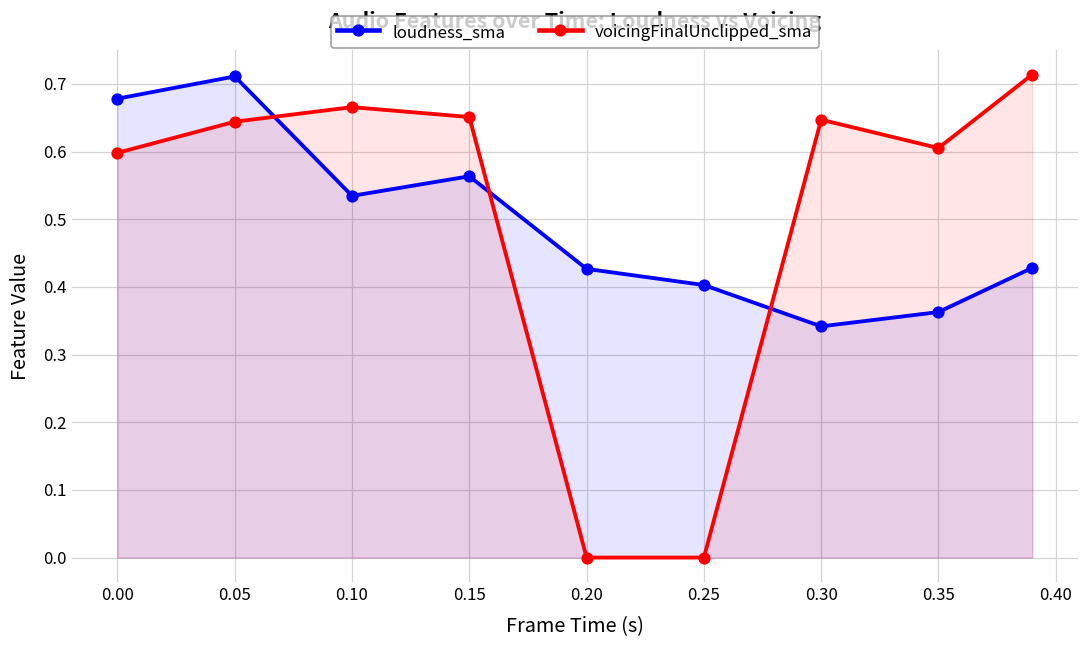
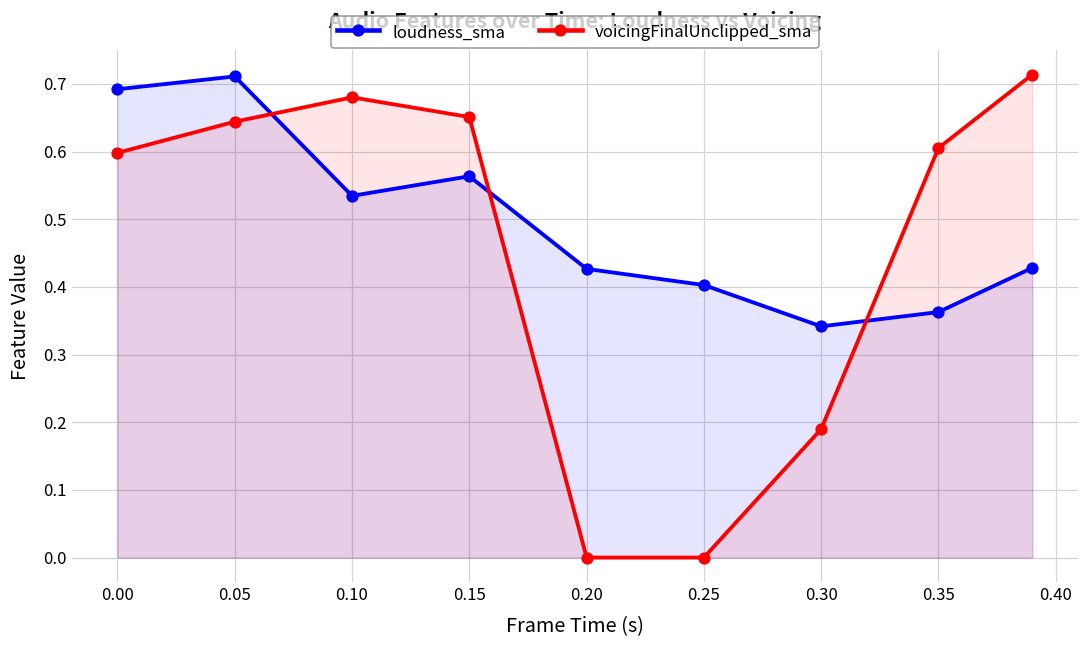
  {
    "loudness_sma": {
-     "0.00": 0.68,
+     "0.00": 0.69,
      "0.05": 0.71,
      "0.10": 0.53,
      "0.15": 0.56,
      "0.20": 0.43,
      "0.25": 0.40,
      "0.30": 0.34,
      "0.35": 0.36
    },
    "voicingFinalUnclipped_sma": {
      "0.00": 0.60,
      "0.05": 0.64,
-     "0.10": 0.67,
+     "0.10": 0.68,
      "0.15": 0.65,
      "0.20": 0.00,
      "0.25": 0.00,
-     "0.30": 0.65,
+     "0.30": 0.19,
      "0.35": 0.61
    }
  }
